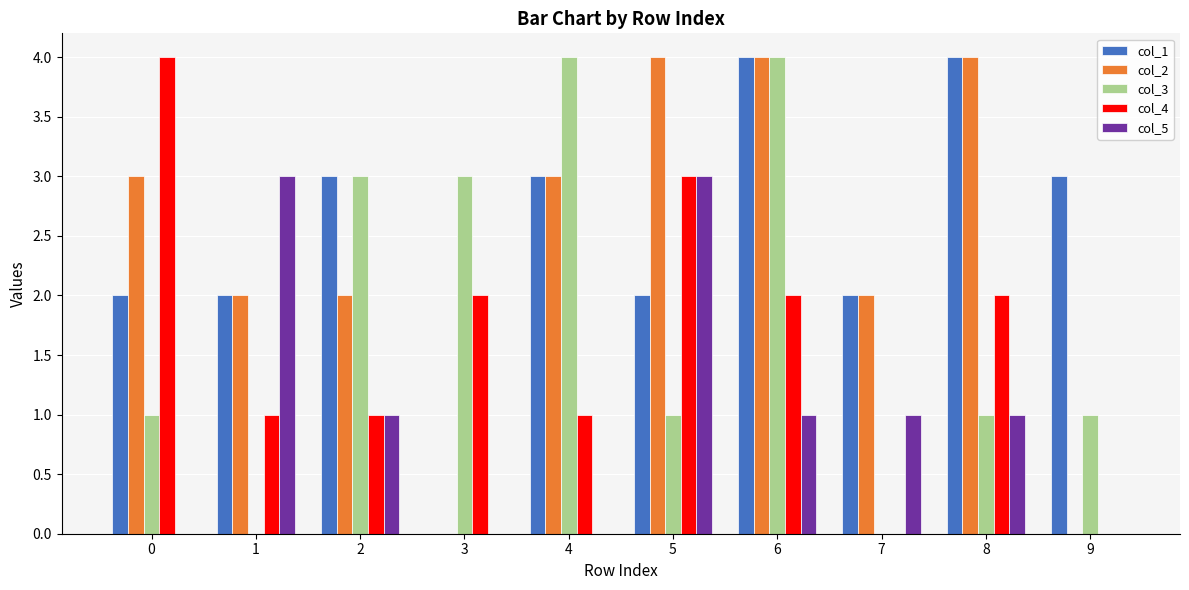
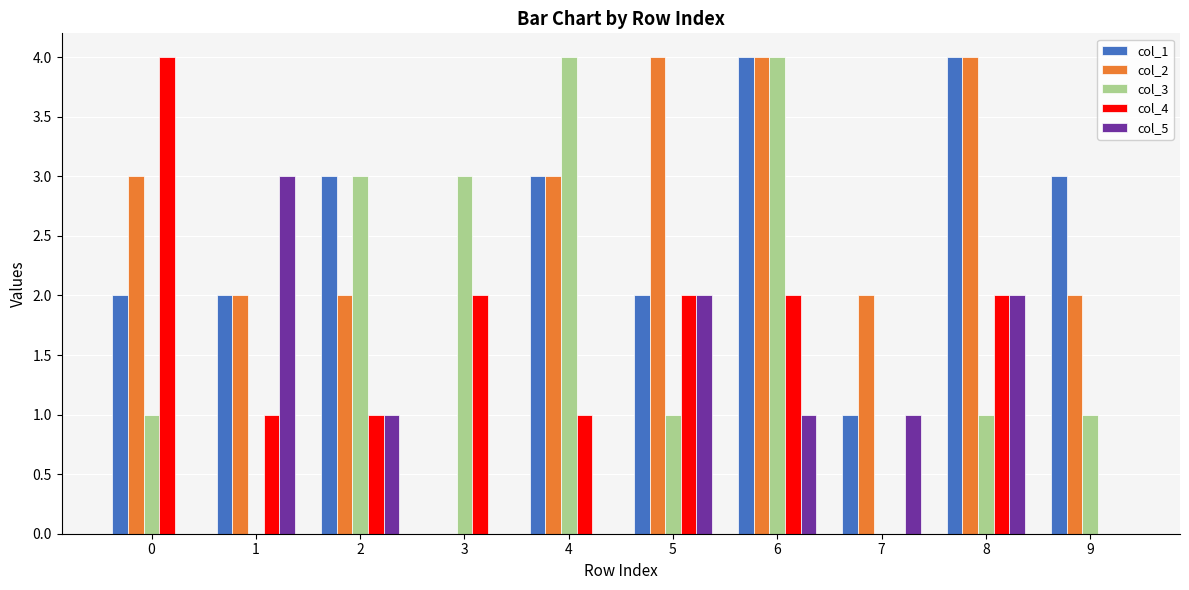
  {
    "col_1": {
      "0": 2,
      "1": 2,
      "2": 3,
      "3": 0,
      "4": 3,
      "5": 2,
      "6": 4,
-     "7": 2,
+     "7": 1,
      "8": 4,
      "9": 3
    },
    "col_2": {
      "0": 3,
      "1": 2,
      "2": 2,
      "3": 0,
      "4": 3,
      "5": 4,
      "6": 4,
      "7": 2,
      "8": 4,
-     "9": 0
+     "9": 2
    },
    "col_3": {
      "0": 1,
      "1": 0,
      "2": 3,
      "3": 3,
      "4": 4,
      "5": 1,
      "6": 4,
      "7": 0,
      "8": 1,
      "9": 1
    },
    "col_4": {
      "0": 4,
      "1": 1,
      "2": 1,
      "3": 2,
      "4": 1,
-     "5": 3,
+     "5": 2,
      "6": 2,
      "7": 0,
      "8": 2,
      "9": 0
    },
    "col_5": {
      "0": 0,
      "1": 3,
      "2": 1,
      "3": 0,
      "4": 0,
-     "5": 3,
+     "5": 2,
      "6": 1,
      "7": 1,
-     "8": 1,
+     "8": 2,
      "9": 0
    }
  }
